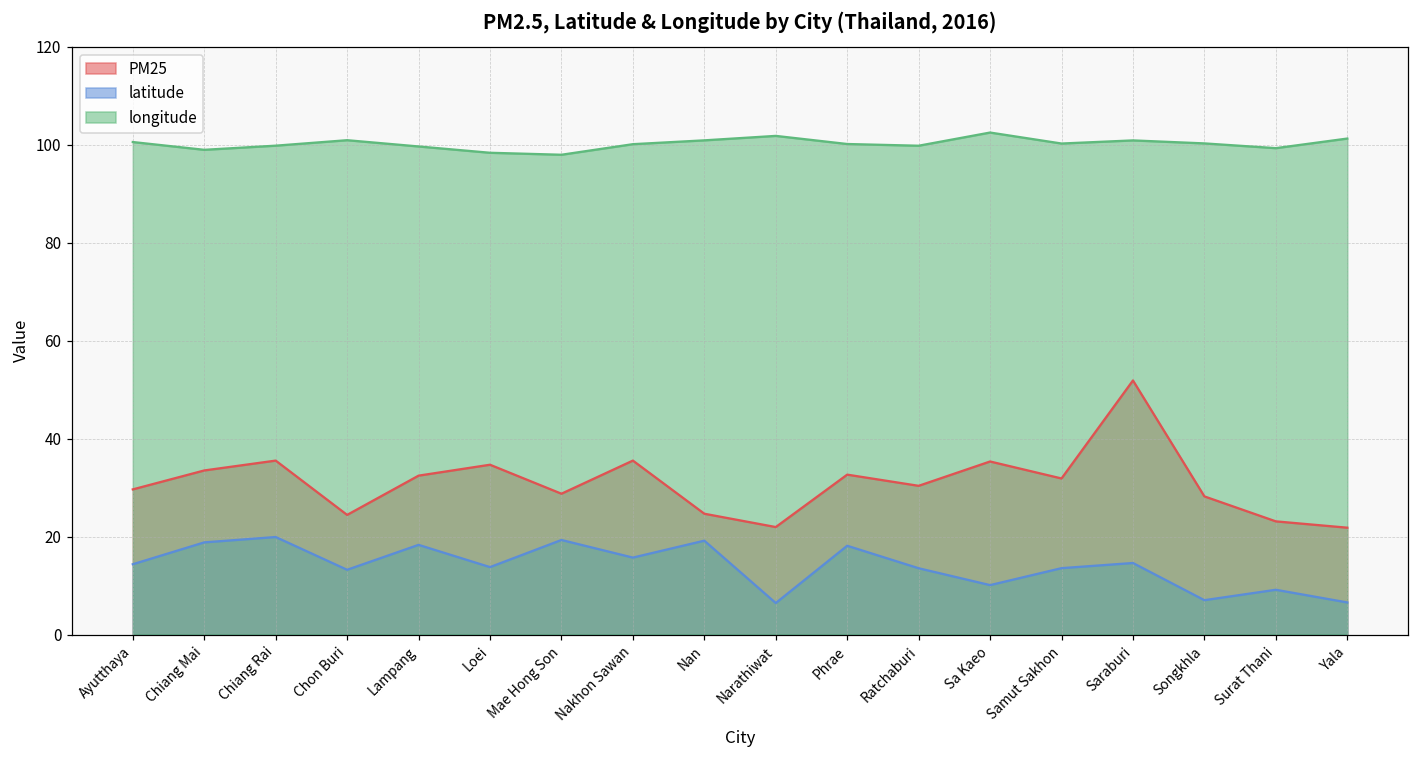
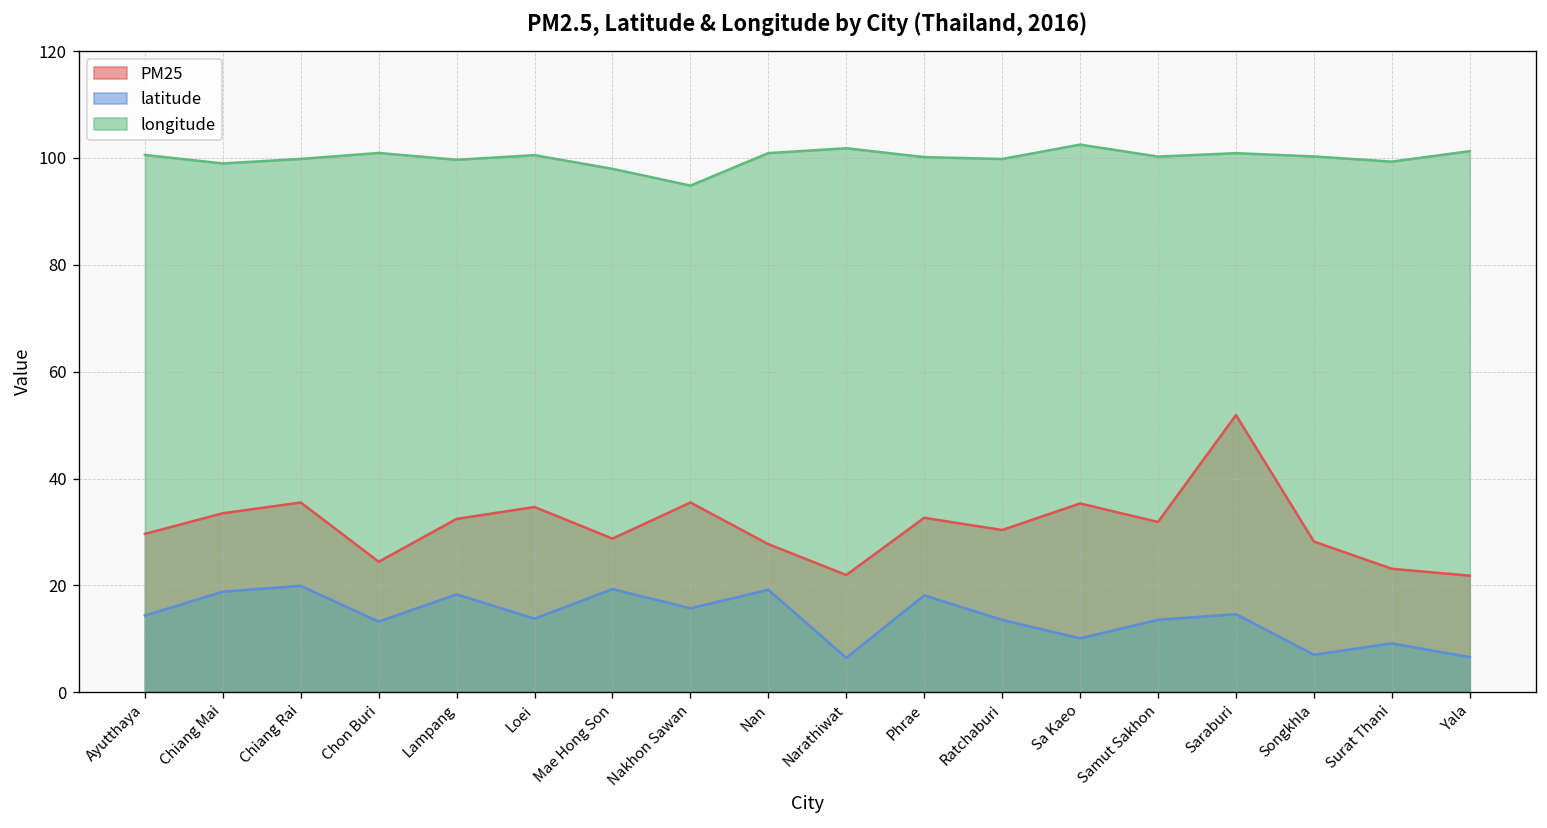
  {
    "PM25": {
      "Ayutthaya": 30,
      "Chiang Mai": 34,
      "Chiang Rai": 36,
      "Chon Buri": 24,
      "Lampang": 32,
      "Loei": 35,
      "Mae Hong Son": 29,
      "Nakhon Sawan": 36,
-     "Nan": 25,
+     "Nan": 28,
      "Narathiwat": 22,
      "Phrae": 33,
      "Ratchaburi": 30,
      "Sa Kaeo": 35,
      "Samut Sakhon": 32,
      "Saraburi": 52,
      "Songkhla": 28,
      "Surat Thani": 23,
      "Yala": 22
    },
    "latitude": {
      "Ayutthaya": 14,
      "Chiang Mai": 19,
      "Chiang Rai": 20,
      "Chon Buri": 13,
      "Lampang": 18,
      "Loei": 14,
      "Mae Hong Son": 19,
      "Nakhon Sawan": 16,
      "Nan": 19,
      "Narathiwat": 6,
      "Phrae": 18,
      "Ratchaburi": 14,
      "Sa Kaeo": 10,
      "Samut Sakhon": 14,
      "Saraburi": 15,
      "Songkhla": 7,
      "Surat Thani": 9,
      "Yala": 7
    },
    "longitude": {
      "Ayutthaya": 101,
      "Chiang Mai": 99,
      "Chiang Rai": 100,
      "Chon Buri": 101,
      "Lampang": 100,
-     "Loei": 98,
+     "Loei": 101,
      "Mae Hong Son": 98,
-     "Nakhon Sawan": 100,
+     "Nakhon Sawan": 95,
      "Nan": 101,
      "Narathiwat": 102,
      "Phrae": 100,
      "Ratchaburi": 100,
      "Sa Kaeo": 103,
      "Samut Sakhon": 100,
      "Saraburi": 101,
      "Songkhla": 100,
      "Surat Thani": 99,
      "Yala": 101
    }
  }
